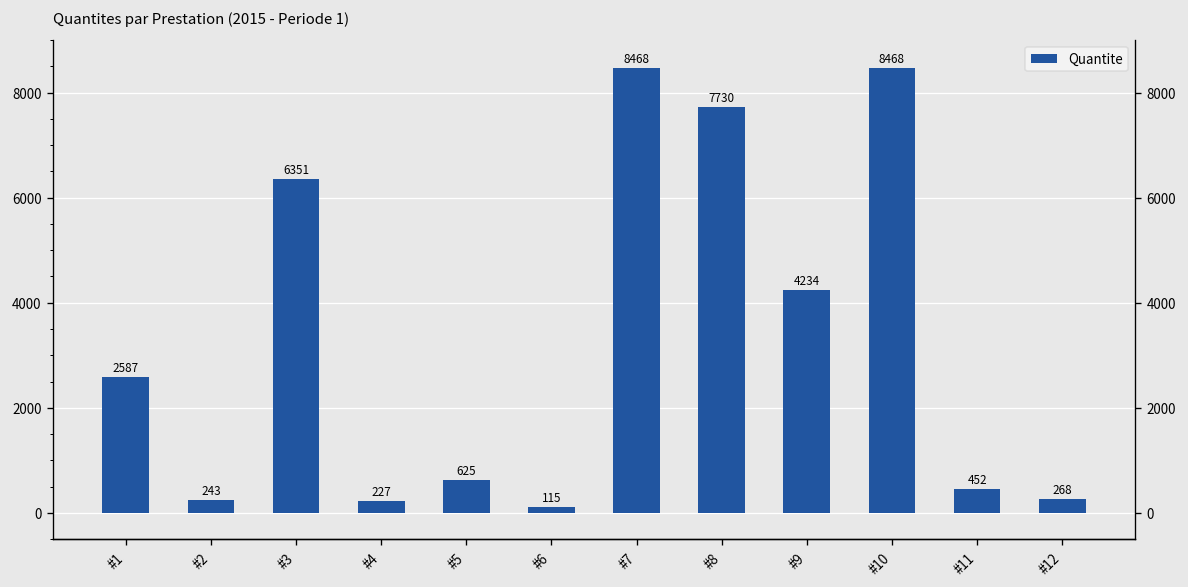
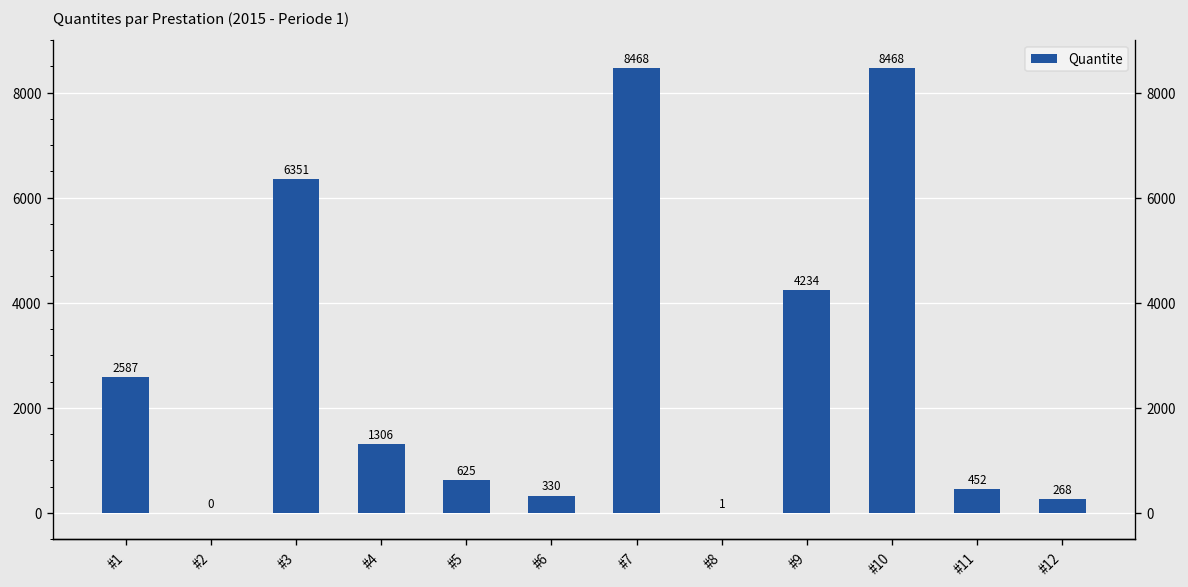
  {
    "#1": 2587,
-   "#2": 243,
+   "#2": 0,
    "#3": 6351,
-   "#4": 227,
+   "#4": 1306,
    "#5": 625,
-   "#6": 115,
+   "#6": 330,
    "#7": 8468,
-   "#8": 7730,
+   "#8": 1,
    "#9": 4234,
    "#10": 8468,
    "#11": 452,
    "#12": 268
  }
